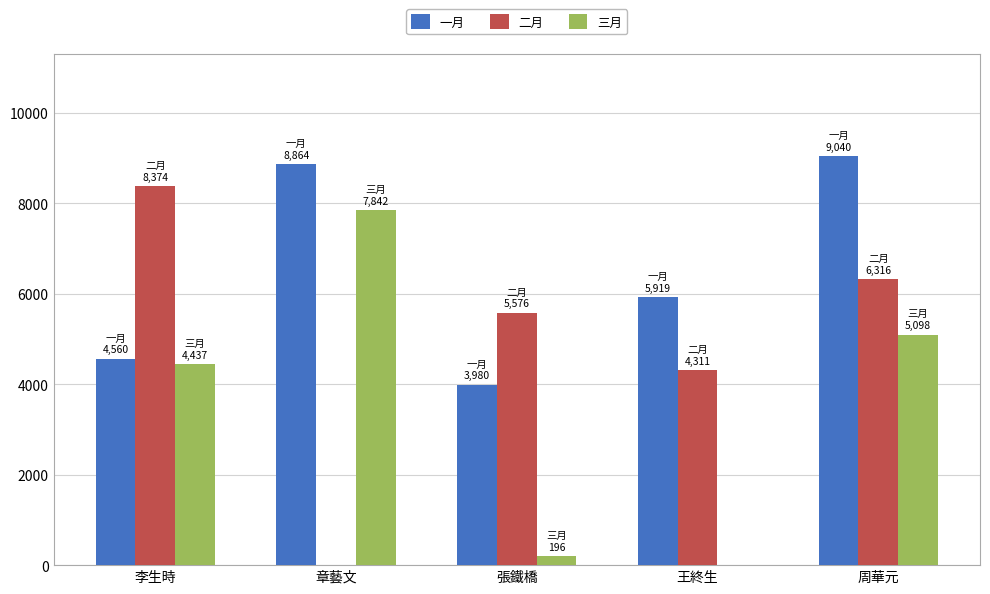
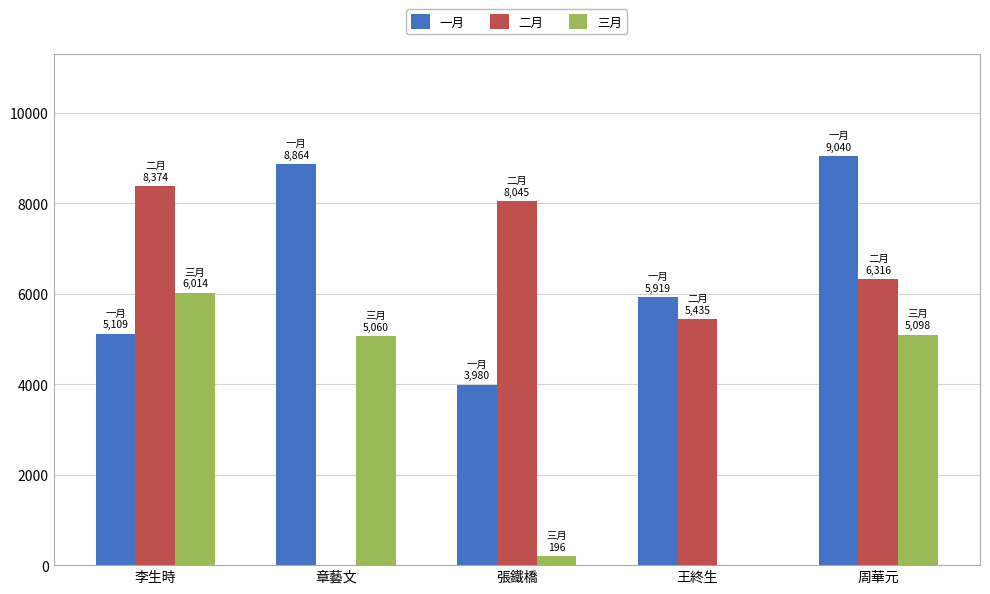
  {
    "一月": {
-     "李生時": "4,560",
+     "李生時": "5,109",
      "章藝文": "8,864",
      "張鐵橋": "3,980",
      "王終生": "5,919",
      "周華元": "9,040"
    },
    "二月": {
      "李生時": "8,374",
-     "張鐵橋": "5,576",
-     "王終生": "4,311",
+     "張鐵橋": "8,045",
+     "王終生": "5,435",
      "周華元": "6,316"
    },
    "三月": {
-     "李生時": "4,437",
-     "章藝文": "7,842",
+     "李生時": "6,014",
+     "章藝文": "5,060",
      "張鐵橋": "196",
      "周華元": "5,098"
    }
  }
